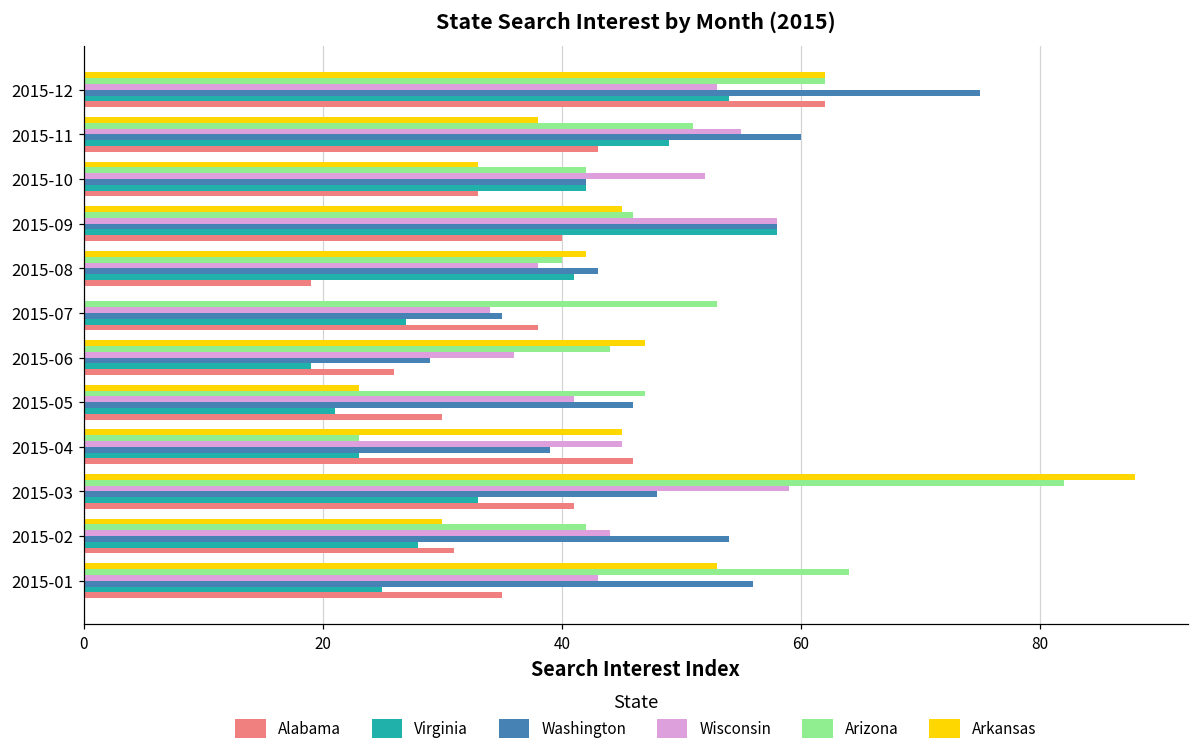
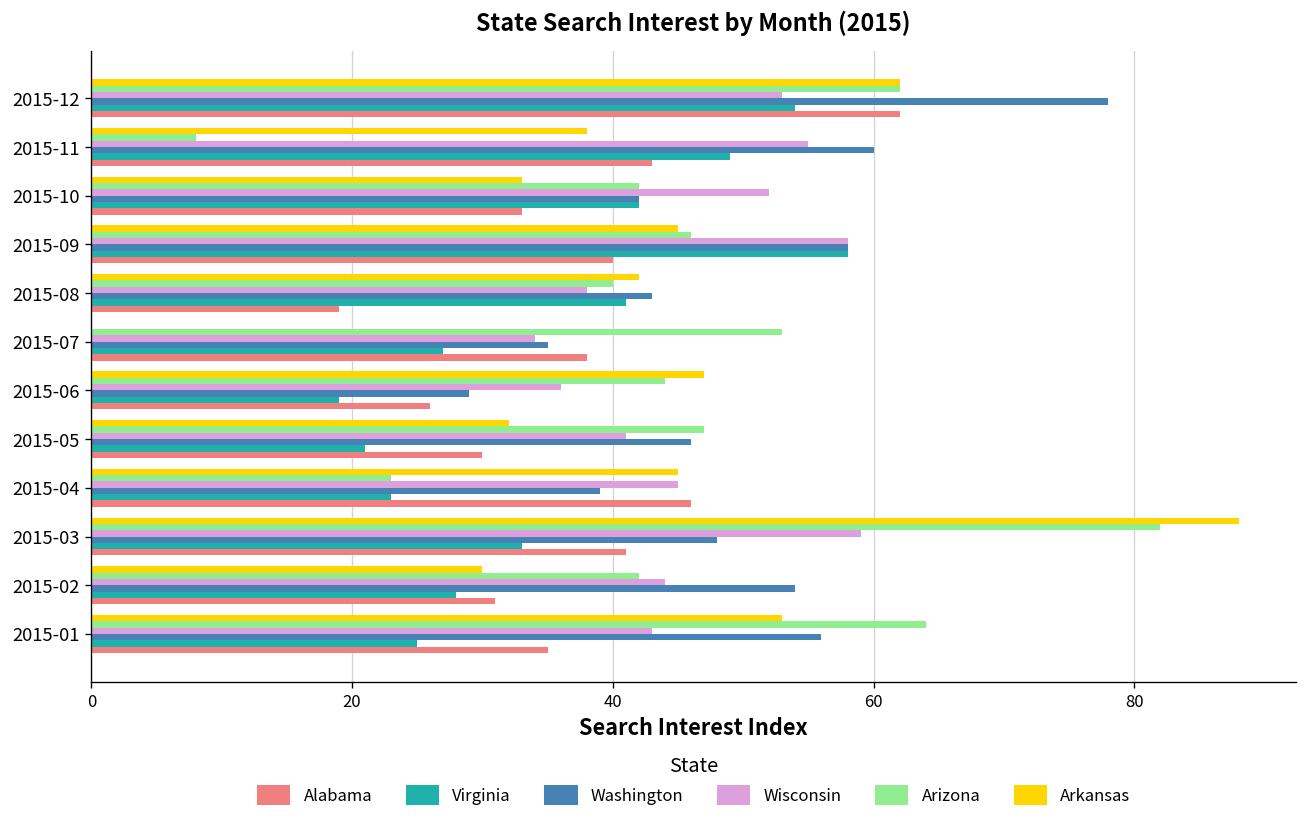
  {
    "Alabama": {
      "2015-12": 62,
      "2015-11": 43,
      "2015-10": 33,
      "2015-09": 40,
      "2015-08": 19,
      "2015-07": 38,
      "2015-06": 26,
      "2015-05": 30,
      "2015-04": 46,
      "2015-03": 41,
      "2015-02": 31,
      "2015-01": 35
    },
    "Virginia": {
      "2015-12": 54,
      "2015-11": 49,
      "2015-10": 42,
      "2015-09": 58,
      "2015-08": 41,
      "2015-07": 27,
      "2015-06": 19,
      "2015-05": 21,
      "2015-04": 23,
      "2015-03": 33,
      "2015-02": 28,
      "2015-01": 25
    },
    "Washington": {
-     "2015-12": 75,
+     "2015-12": 78,
      "2015-11": 60,
      "2015-10": 42,
      "2015-09": 58,
      "2015-08": 43,
      "2015-07": 35,
      "2015-06": 29,
      "2015-05": 46,
      "2015-04": 39,
      "2015-03": 48,
      "2015-02": 54,
      "2015-01": 56
    },
    "Wisconsin": {
      "2015-12": 53,
      "2015-11": 55,
      "2015-10": 52,
      "2015-09": 58,
      "2015-08": 38,
      "2015-07": 34,
      "2015-06": 36,
      "2015-05": 41,
      "2015-04": 45,
      "2015-03": 59,
      "2015-02": 44,
      "2015-01": 43
    },
    "Arizona": {
      "2015-12": 62,
-     "2015-11": 51,
+     "2015-11": 8,
      "2015-10": 42,
      "2015-09": 46,
      "2015-08": 40,
      "2015-07": 53,
      "2015-06": 44,
      "2015-05": 47,
      "2015-04": 23,
      "2015-03": 82,
      "2015-02": 42,
      "2015-01": 64
    },
    "Arkansas": {
      "2015-12": 62,
      "2015-11": 38,
      "2015-10": 33,
      "2015-09": 45,
      "2015-08": 42,
      "2015-07": 0,
      "2015-06": 47,
-     "2015-05": 23,
+     "2015-05": 32,
      "2015-04": 45,
      "2015-03": 88,
      "2015-02": 30,
      "2015-01": 53
    }
  }
